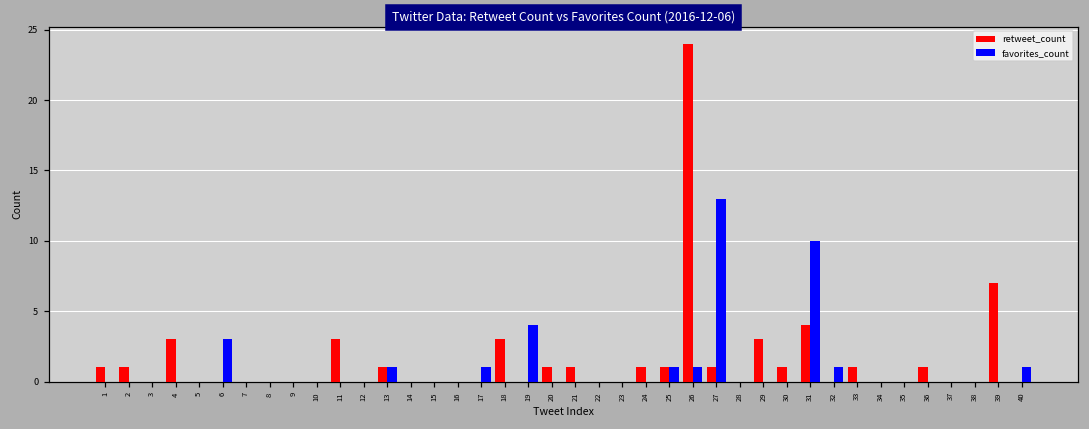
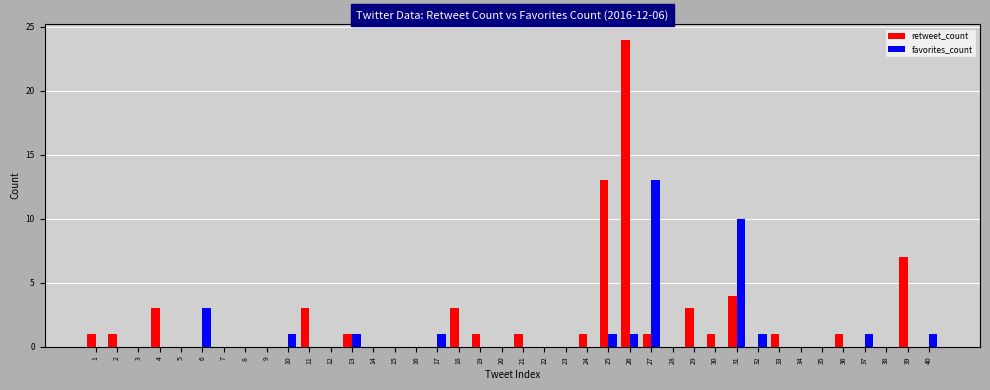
  {
    "retweet_count": {
      "1": 1,
      "2": 1,
      "3": 0,
      "4": 3,
      "5": 0,
      "6": 0,
      "7": 0,
      "8": 0,
      "9": 0,
      "10": 0,
      "11": 3,
      "12": 0,
      "13": 1,
      "14": 0,
      "15": 0,
      "16": 0,
      "17": 0,
      "18": 3,
-     "19": 0,
-     "20": 1,
+     "19": 1,
+     "20": 0,
      "21": 1,
      "22": 0,
      "23": 0,
      "24": 1,
-     "25": 1,
+     "25": 13,
      "26": 24,
      "27": 1,
      "28": 0,
      "29": 3,
      "30": 1,
      "31": 4,
      "32": 0,
      "33": 1,
      "34": 0,
      "35": 0,
      "36": 1,
      "37": 0,
      "38": 0,
      "39": 7,
      "40": 0
    },
    "favorites_count": {
      "1": 0,
      "2": 0,
      "3": 0,
      "4": 0,
      "5": 0,
      "6": 3,
      "7": 0,
      "8": 0,
      "9": 0,
-     "10": 0,
+     "10": 1,
      "11": 0,
      "12": 0,
      "13": 1,
      "14": 0,
      "15": 0,
      "16": 0,
      "17": 1,
      "18": 0,
-     "19": 4,
+     "19": 0,
      "20": 0,
      "21": 0,
      "22": 0,
      "23": 0,
      "24": 0,
      "25": 1,
      "26": 1,
      "27": 13,
      "28": 0,
      "29": 0,
      "30": 0,
      "31": 10,
      "32": 1,
      "33": 0,
      "34": 0,
      "35": 0,
      "36": 0,
-     "37": 0,
+     "37": 1,
      "38": 0,
      "39": 0,
      "40": 1
    }
  }
